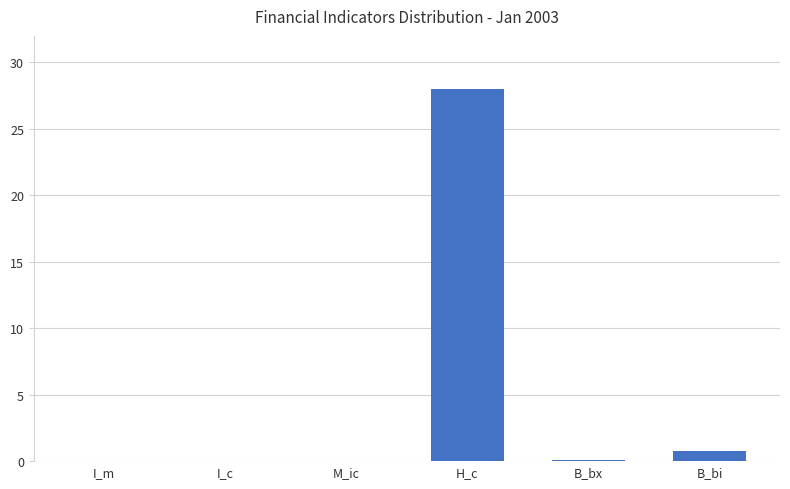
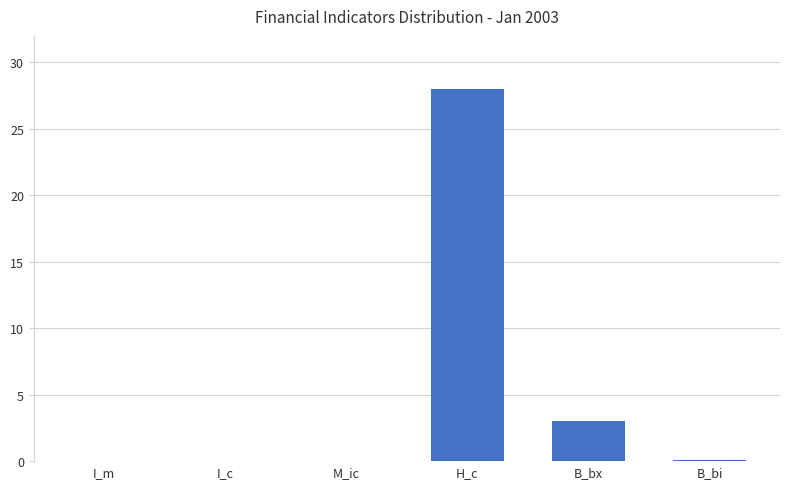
  {
    "H_c": 28.0,
-   "B_bx": 0.0,
-   "B_bi": 0.7
+   "B_bx": 3.1,
+   "B_bi": 0.0
  }
